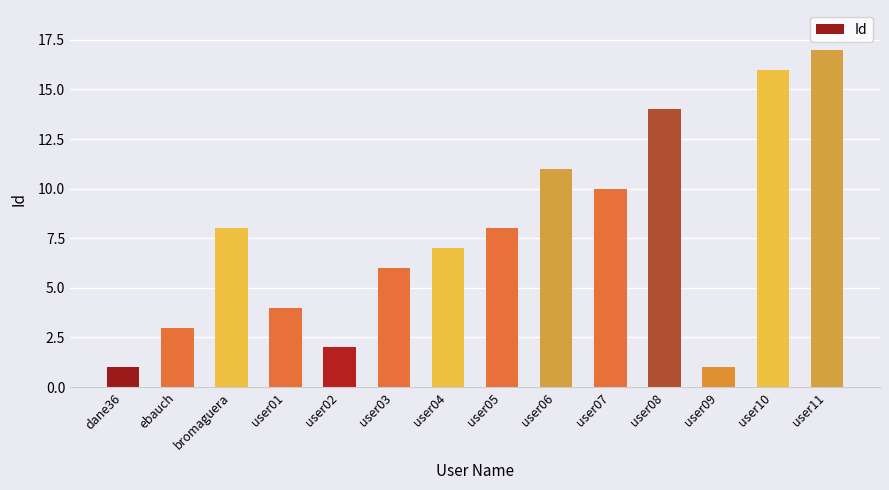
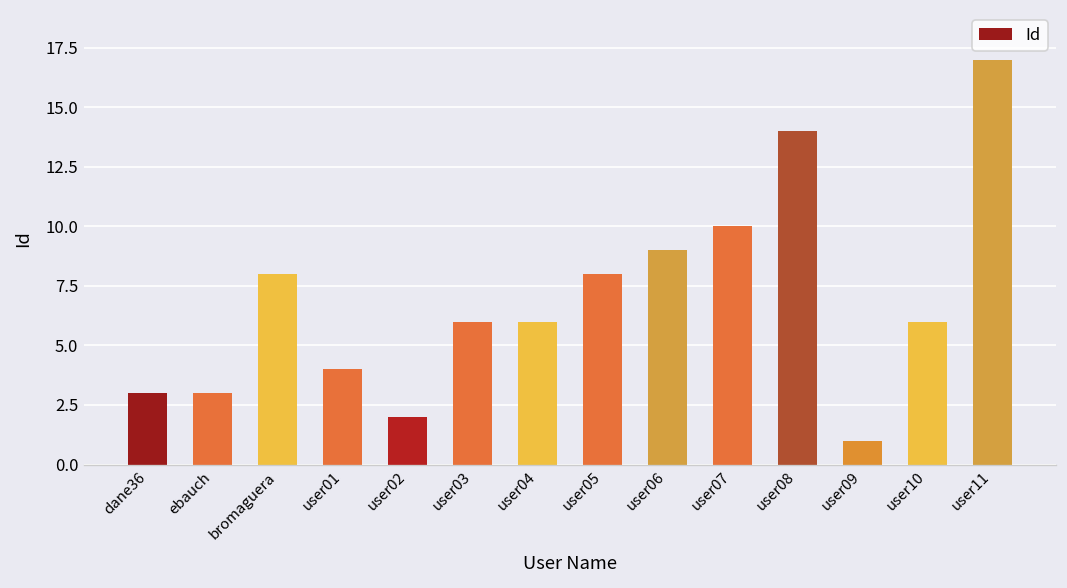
  {
-   "dane36": 1,
+   "dane36": 3,
    "ebauch": 3,
    "bromaguera": 8,
    "user01": 4,
    "user02": 2,
    "user03": 6,
-   "user04": 7,
+   "user04": 6,
    "user05": 8,
-   "user06": 11,
+   "user06": 9,
    "user07": 10,
    "user08": 14,
    "user09": 1,
-   "user10": 16,
+   "user10": 6,
    "user11": 17
  }
